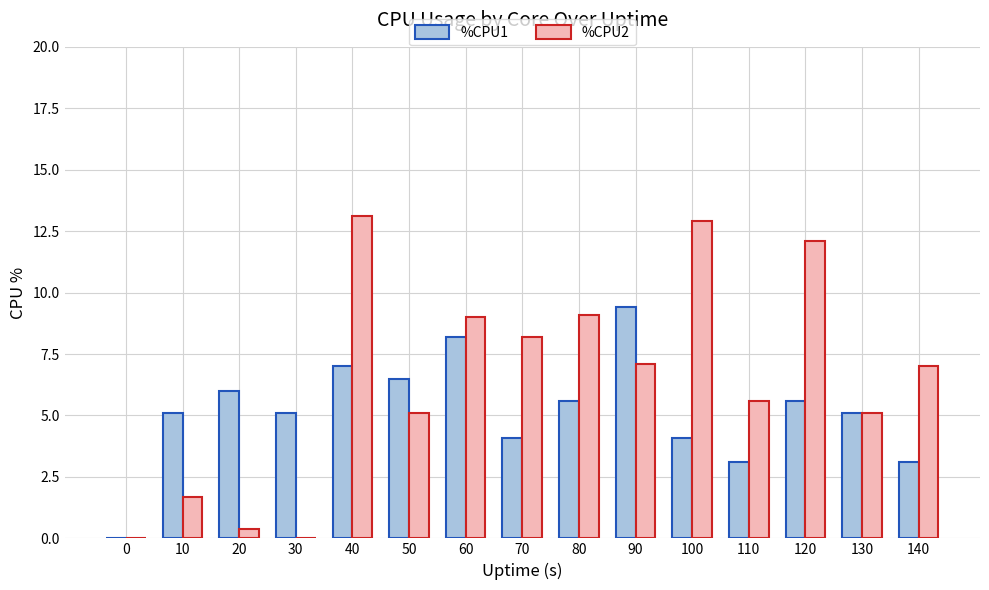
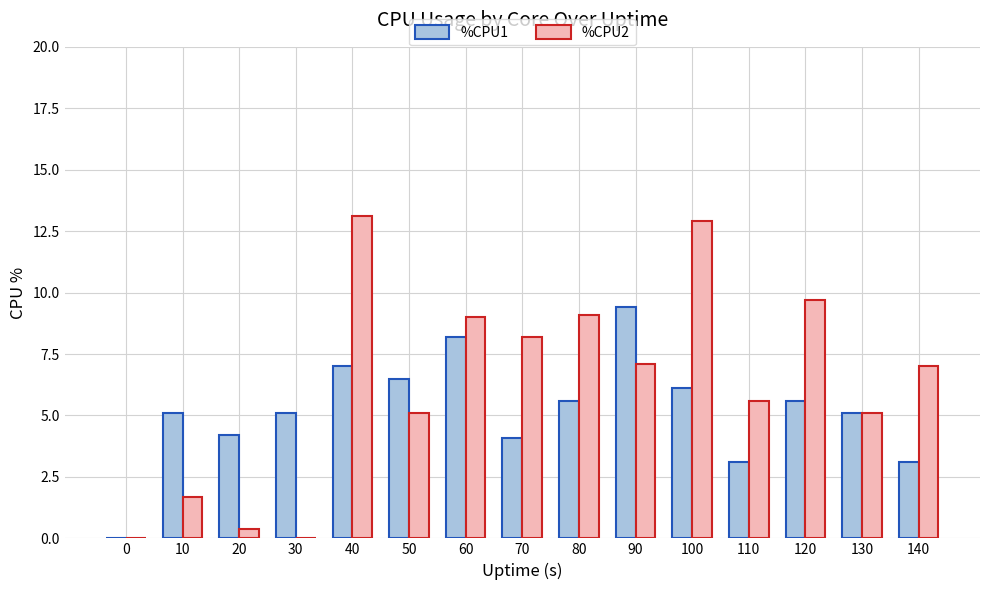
  {
    "%CPU1": {
      "0": 0.0,
      "10": 5.1,
-     "20": 6.0,
+     "20": 4.2,
      "30": 5.1,
      "40": 7.0,
      "50": 6.5,
      "60": 8.2,
      "70": 4.1,
      "80": 5.6,
      "90": 9.4,
-     "100": 4.1,
+     "100": 6.1,
      "110": 3.1,
      "120": 5.6,
      "130": 5.1,
      "140": 3.1
    },
    "%CPU2": {
      "0": 0.0,
      "10": 1.7,
      "20": 0.4,
      "30": 0.0,
      "40": 13.1,
      "50": 5.1,
      "60": 9.0,
      "70": 8.2,
      "80": 9.1,
      "90": 7.1,
      "100": 12.9,
      "110": 5.6,
-     "120": 12.1,
+     "120": 9.7,
      "130": 5.1,
      "140": 7.0
    }
  }
